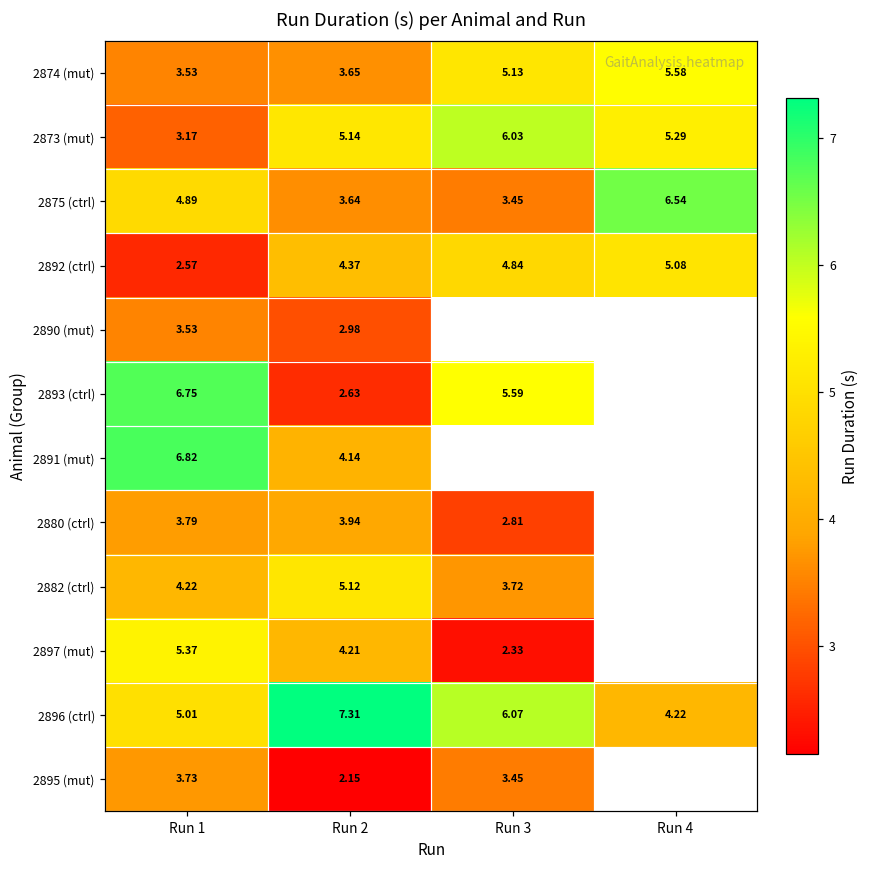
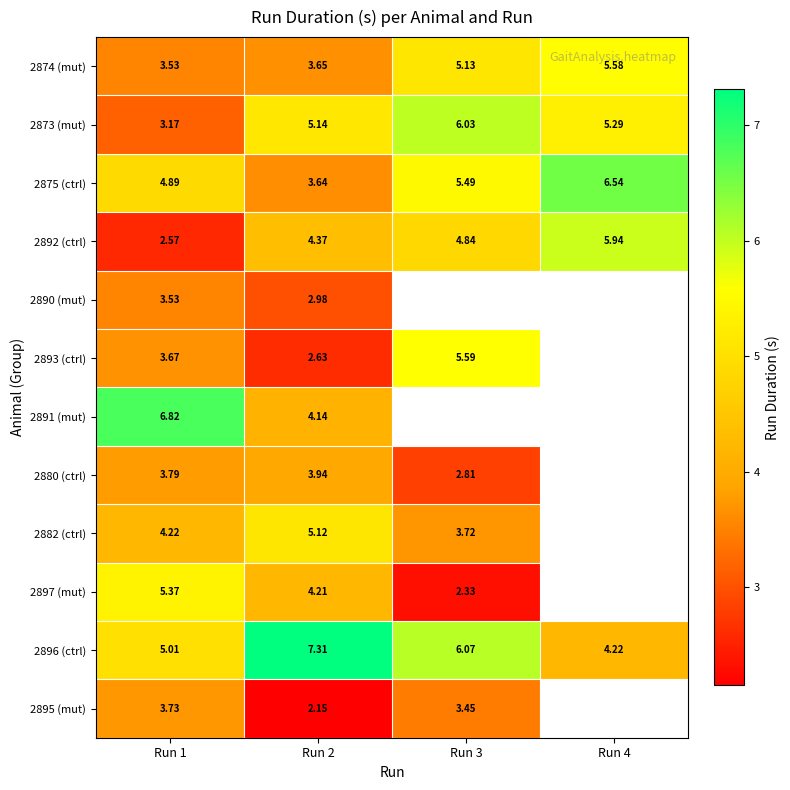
  {
    "2874 (mut)": {
      "Run 1": 3.53,
      "Run 2": 3.65,
      "Run 3": 5.13
    },
    "2873 (mut)": {
      "Run 1": 3.17,
      "Run 2": 5.14,
      "Run 3": 6.03,
      "Run 4": 5.29
    },
    "2875 (ctrl)": {
      "Run 1": 4.89,
      "Run 2": 3.64,
-     "Run 3": 3.45,
+     "Run 3": 5.49,
      "Run 4": 6.54
    },
    "2892 (ctrl)": {
      "Run 1": 2.57,
      "Run 2": 4.37,
      "Run 3": 4.84,
-     "Run 4": 5.08
+     "Run 4": 5.94
    },
    "2890 (mut)": {
      "Run 1": 3.53,
      "Run 2": 2.98
    },
    "2893 (ctrl)": {
-     "Run 1": 6.75,
+     "Run 1": 3.67,
      "Run 2": 2.63,
      "Run 3": 5.59
    },
    "2891 (mut)": {
      "Run 1": 6.82,
      "Run 2": 4.14
    },
    "2880 (ctrl)": {
      "Run 1": 3.79,
      "Run 2": 3.94,
      "Run 3": 2.81
    },
    "2882 (ctrl)": {
      "Run 1": 4.22,
      "Run 2": 5.12,
      "Run 3": 3.72
    },
    "2897 (mut)": {
      "Run 1": 5.37,
      "Run 2": 4.21,
      "Run 3": 2.33
    },
    "2896 (ctrl)": {
      "Run 1": 5.01,
      "Run 2": 7.31,
      "Run 3": 6.07,
      "Run 4": 4.22
    },
    "2895 (mut)": {
      "Run 1": 3.73,
      "Run 2": 2.15,
      "Run 3": 3.45
    }
  }
